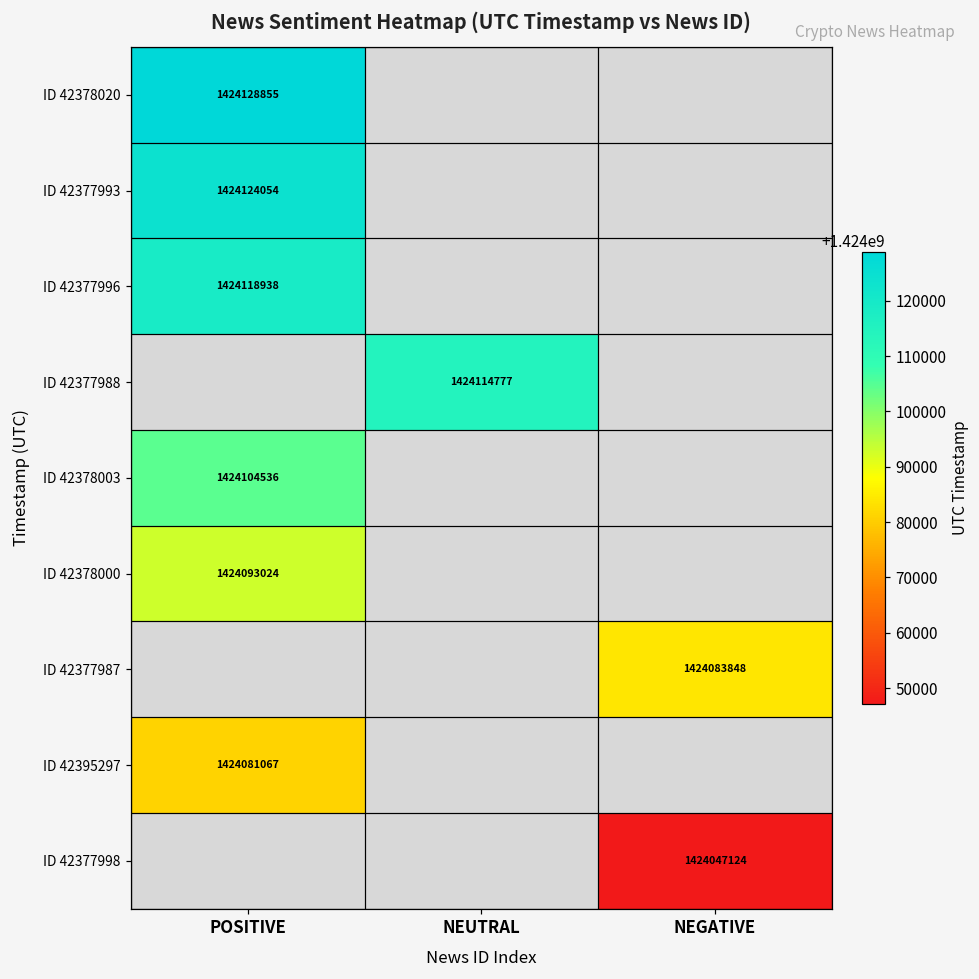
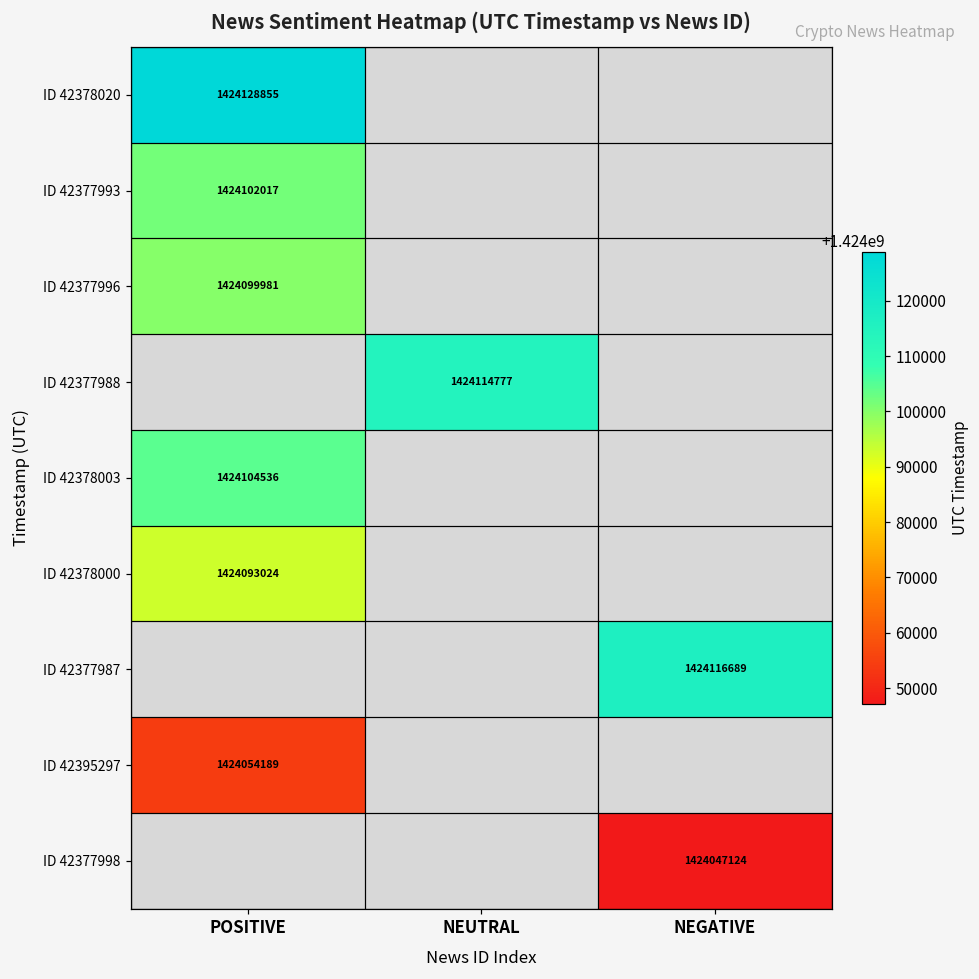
  {
    "ID 42378020": {
      "POSITIVE": 1424128855
    },
    "ID 42377993": {
-     "POSITIVE": 1424124054
+     "POSITIVE": 1424102017
    },
    "ID 42377996": {
-     "POSITIVE": 1424118938
+     "POSITIVE": 1424099981
    },
    "ID 42377988": {
      "NEUTRAL": 1424114777
    },
    "ID 42378003": {
      "POSITIVE": 1424104536
    },
    "ID 42378000": {
      "POSITIVE": 1424093024
    },
    "ID 42377987": {
-     "NEGATIVE": 1424083848
+     "NEGATIVE": 1424116689
    },
    "ID 42395297": {
-     "POSITIVE": 1424081067
+     "POSITIVE": 1424054189
    },
    "ID 42377998": {
      "NEGATIVE": 1424047124
    }
  }
